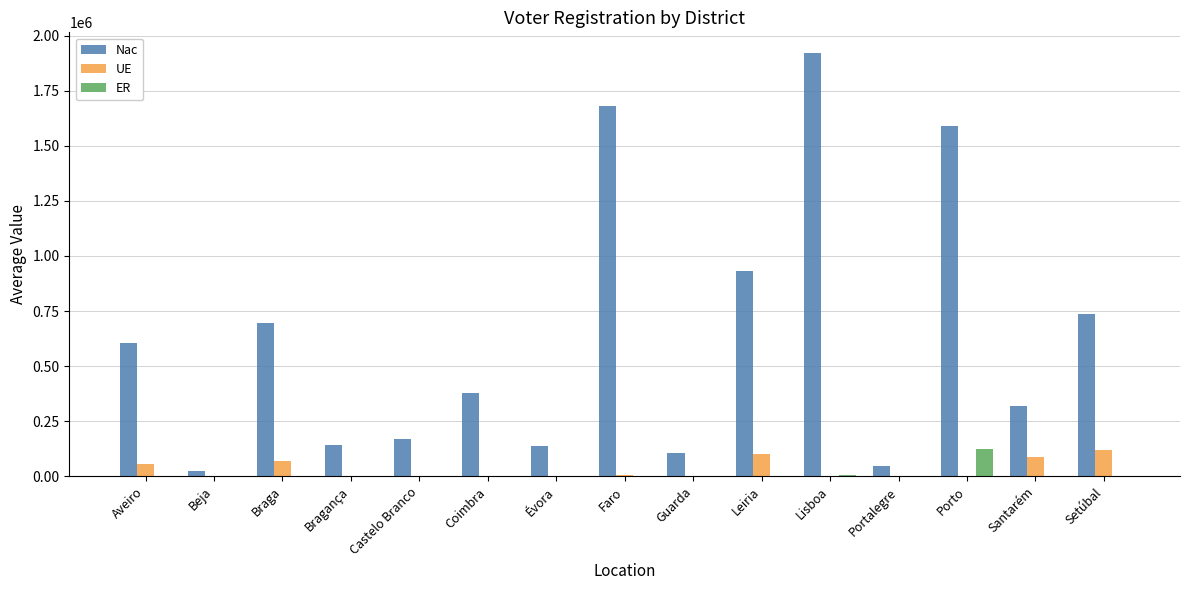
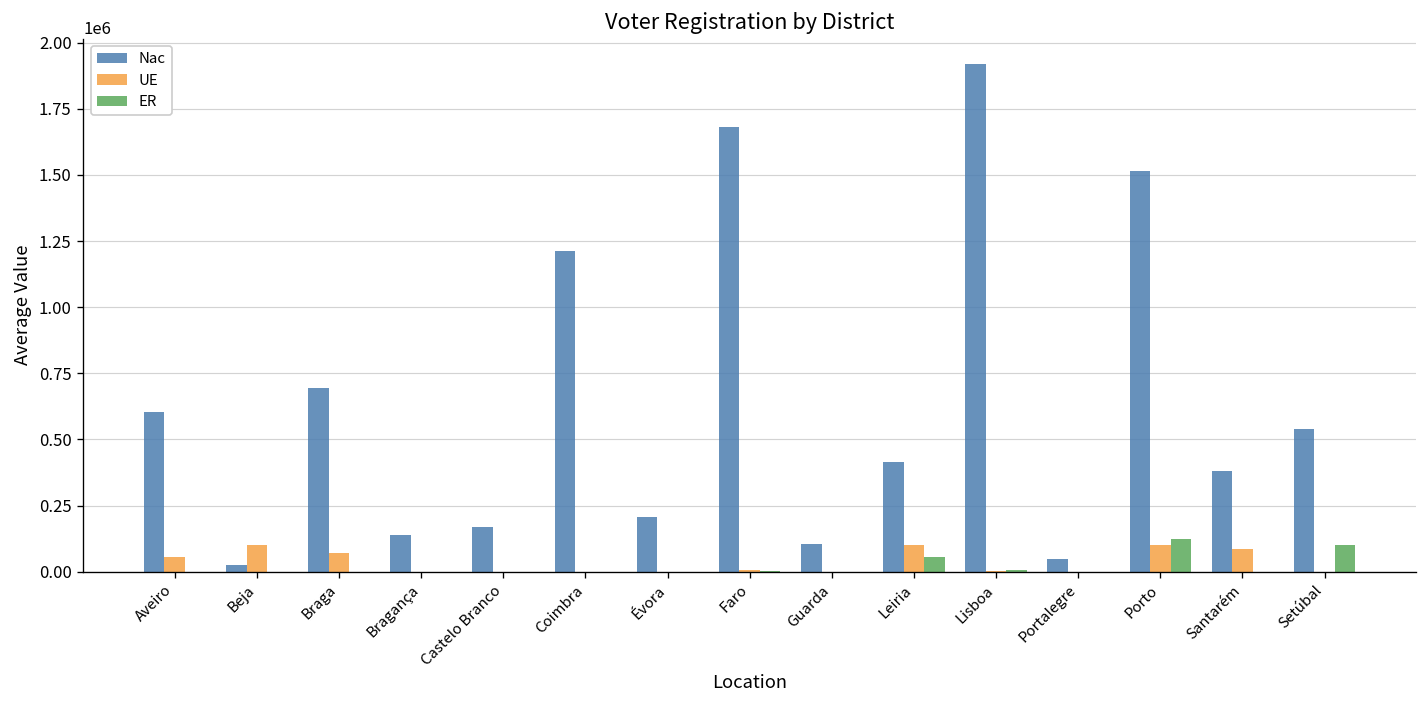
  {
    "Nac": {
      "Aveiro": 600000,
      "Beja": 30000,
      "Braga": 700000,
      "Bragança": 140000,
      "Castelo Branco": 170000,
-     "Coimbra": 380000,
-     "Évora": 140000,
+     "Coimbra": 1210000,
+     "Évora": 210000,
      "Faro": 1680000,
      "Guarda": 110000,
-     "Leiria": 930000,
+     "Leiria": 410000,
      "Lisboa": 1920000,
      "Portalegre": 50000,
-     "Porto": 1590000,
-     "Santarém": 320000,
-     "Setúbal": 740000
+     "Porto": 1520000,
+     "Santarém": 380000,
+     "Setúbal": 540000
    },
    "UE": {
      "Aveiro": 60000,
-     "Beja": 0,
+     "Beja": 100000,
      "Braga": 70000,
      "Leiria": 100000,
-     "Porto": 0,
+     "Porto": 100000,
      "Santarém": 90000,
-     "Setúbal": 120000
+     "Setúbal": 0
    },
    "ER": {
-     "Leiria": 0,
+     "Leiria": 60000,
      "Porto": 120000,
-     "Setúbal": 0
+     "Setúbal": 100000
    }
  }
